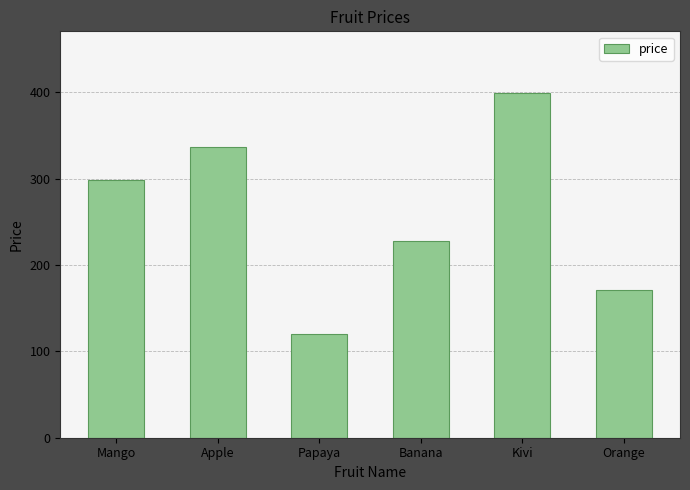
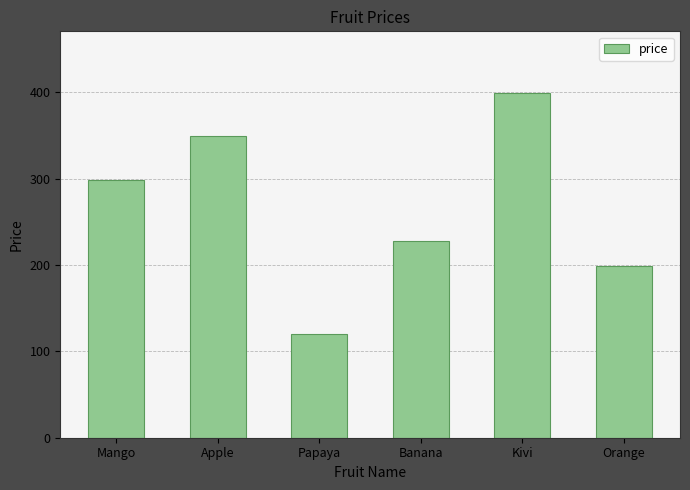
  {
    "Mango": 300,
-   "Apple": 340,
+   "Apple": 350,
    "Papaya": 120,
    "Banana": 230,
    "Kivi": 400,
-   "Orange": 170
+   "Orange": 200
  }
